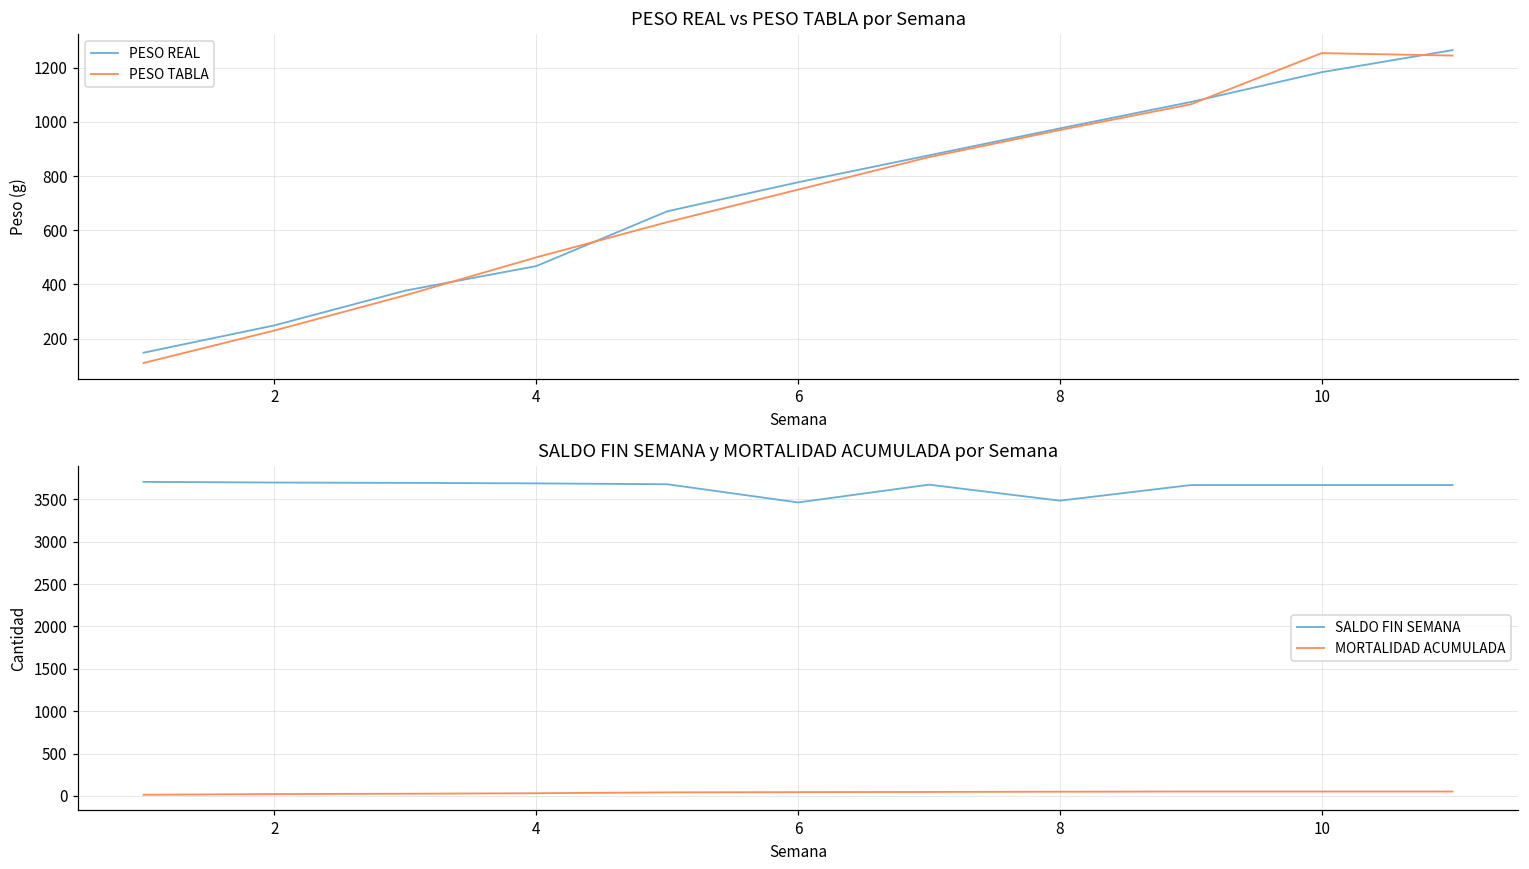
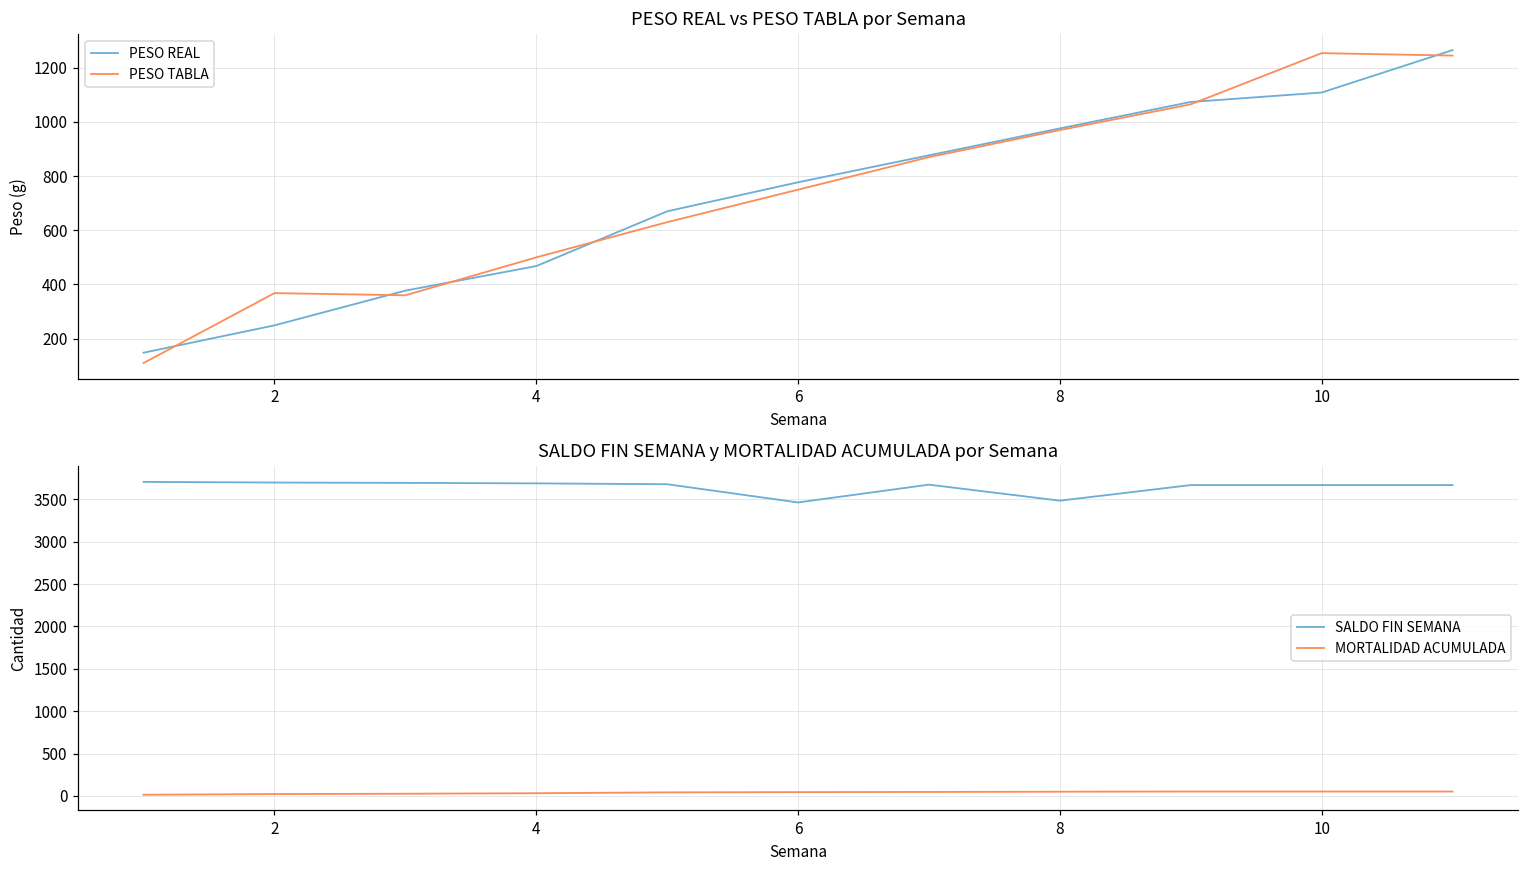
  {
    "PESO REAL vs PESO TABLA por Semana": {
      "PESO REAL": {
        "2": 250,
        "4": 470,
        "6": 780,
-       "10": 1180
+       "10": 1110
      },
      "PESO TABLA": {
-       "2": 230,
+       "2": 370,
        "4": 500,
        "6": 750,
        "10": 1250
      }
    },
    "SALDO FIN SEMANA y MORTALIDAD ACUMULADA por Semana": {
      "SALDO FIN SEMANA": {
        "2": 3700,
        "4": 3700,
        "6": 3500,
        "8": 3500,
        "10": 3700
      },
      "MORTALIDAD ACUMULADA": {
        "2": 0,
        "4": 0,
        "6": 0,
        "8": 0,
        "10": 100
      }
    }
  }
